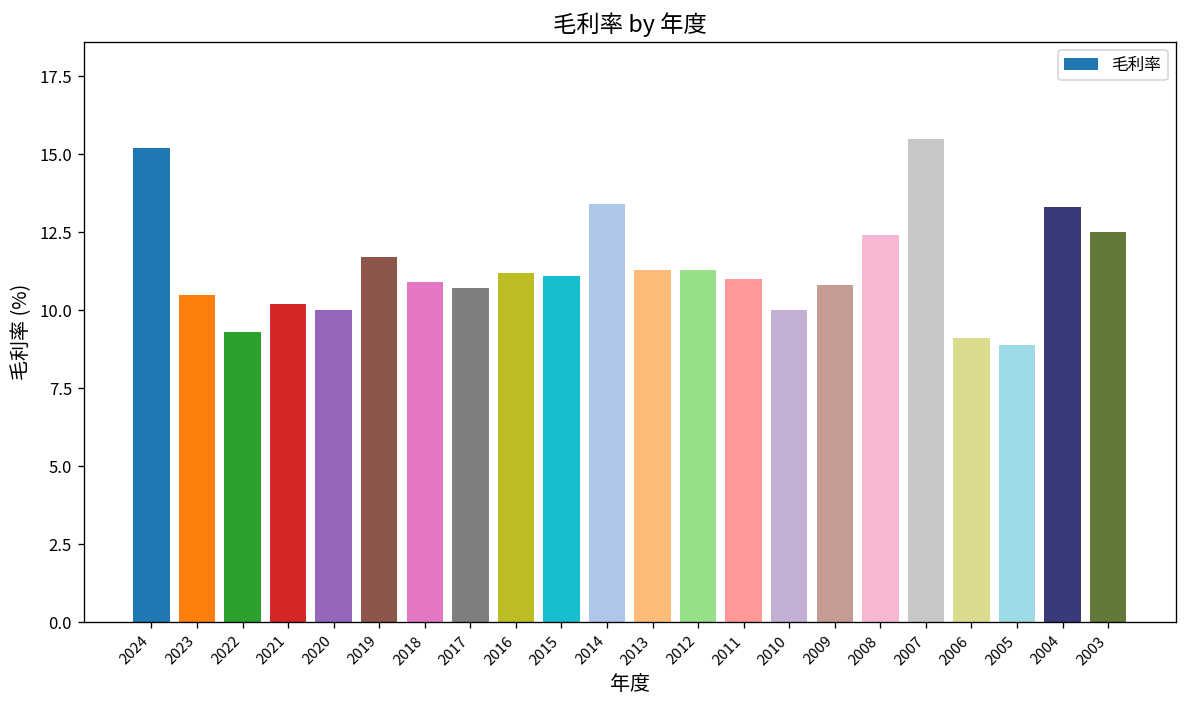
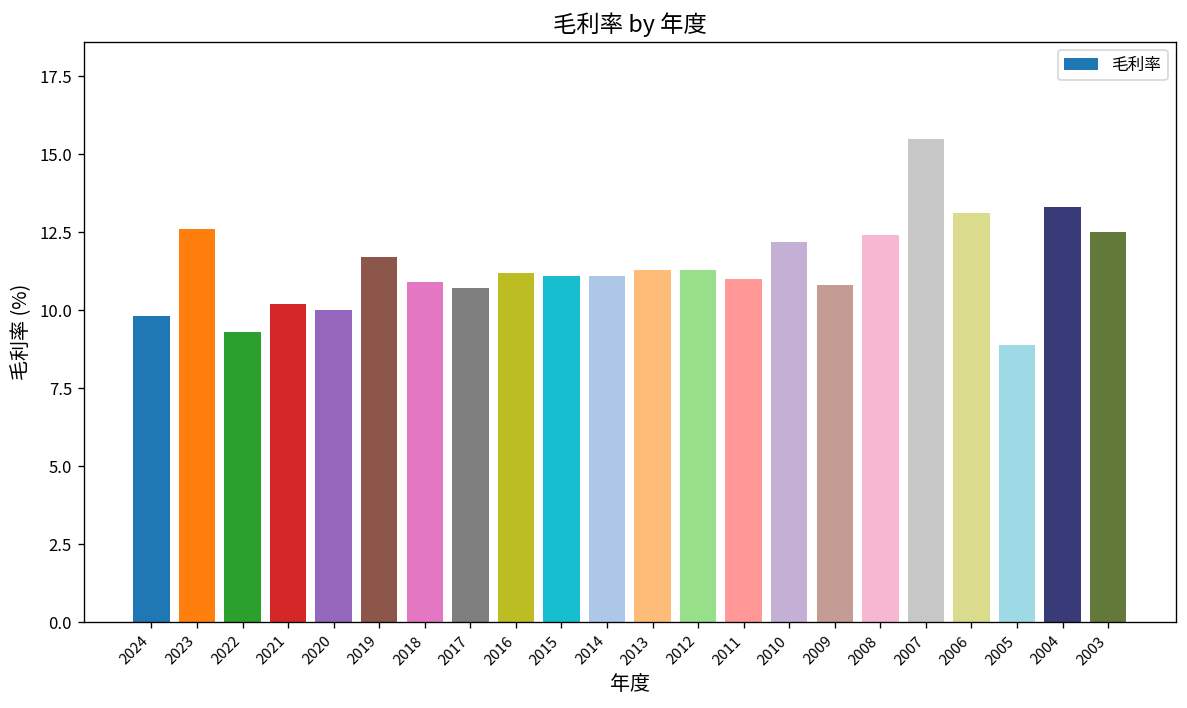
  {
-   "2024": 15.2,
-   "2023": 10.5,
+   "2024": 9.8,
+   "2023": 12.6,
    "2022": 9.3,
    "2021": 10.2,
    "2020": 10.0,
    "2019": 11.7,
    "2018": 10.9,
    "2017": 10.7,
    "2016": 11.2,
    "2015": 11.1,
-   "2014": 13.4,
+   "2014": 11.1,
    "2013": 11.3,
    "2012": 11.3,
    "2011": 11.0,
-   "2010": 10.0,
+   "2010": 12.2,
    "2009": 10.8,
    "2008": 12.4,
    "2007": 15.5,
-   "2006": 9.1,
+   "2006": 13.1,
    "2005": 8.9,
    "2004": 13.3,
    "2003": 12.5
  }
